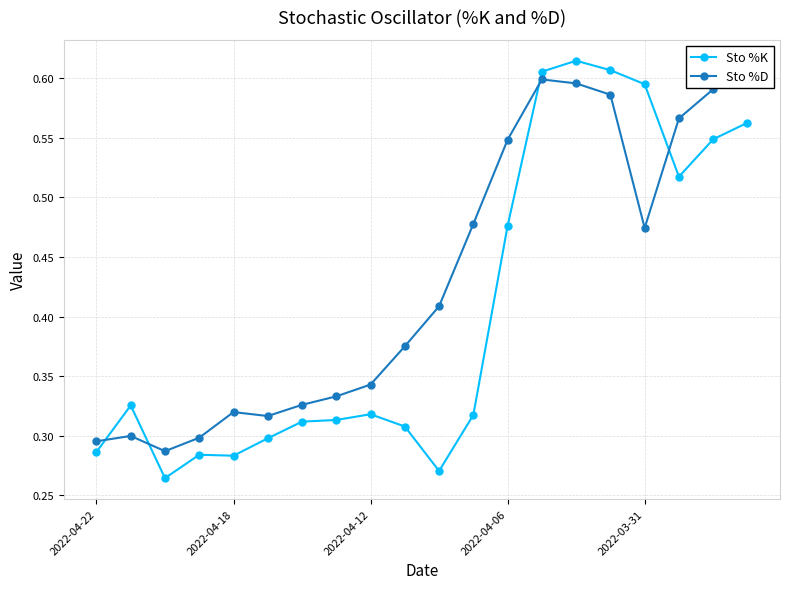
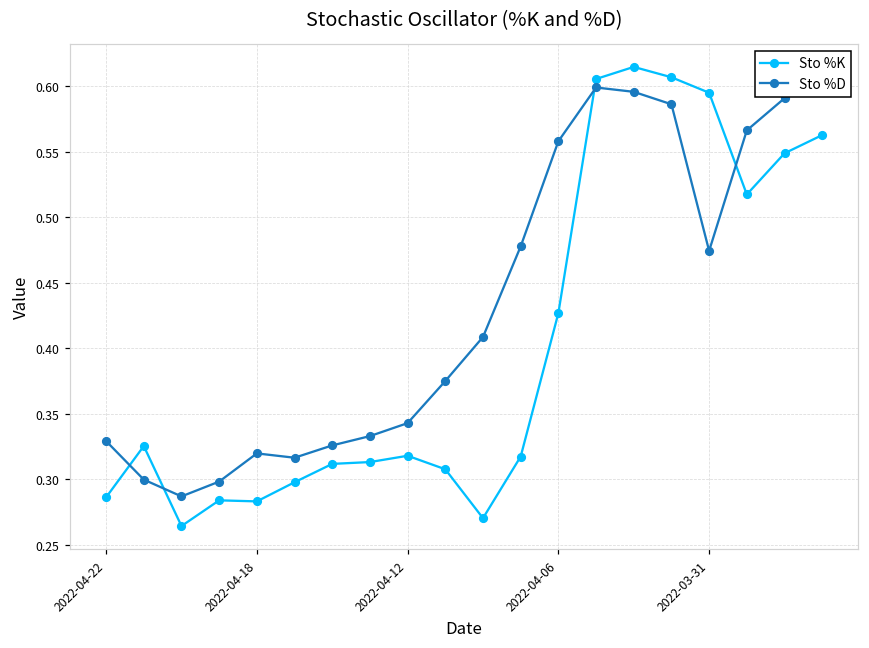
  {
    "Sto %K": {
      "2022-04-22": 0.286,
      "2022-04-18": 0.283,
      "2022-04-12": 0.318,
-     "2022-04-06": 0.476,
+     "2022-04-06": 0.427,
      "2022-03-31": 0.595
    },
    "Sto %D": {
-     "2022-04-22": 0.295,
+     "2022-04-22": 0.329,
      "2022-04-18": 0.320,
      "2022-04-12": 0.343,
-     "2022-04-06": 0.548,
+     "2022-04-06": 0.558,
      "2022-03-31": 0.474
    }
  }
